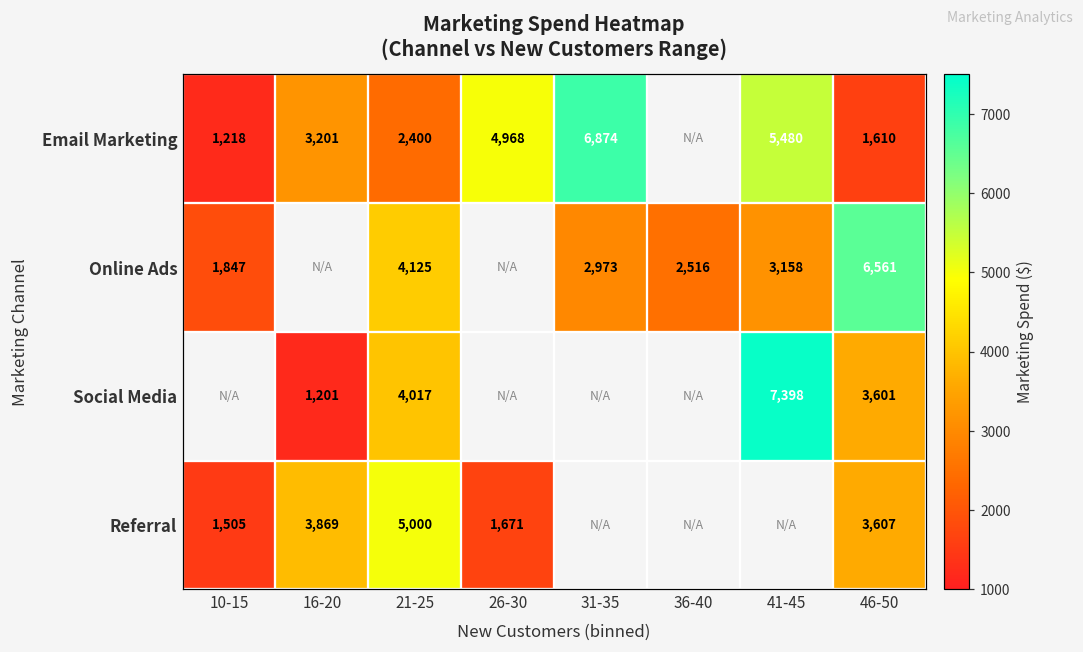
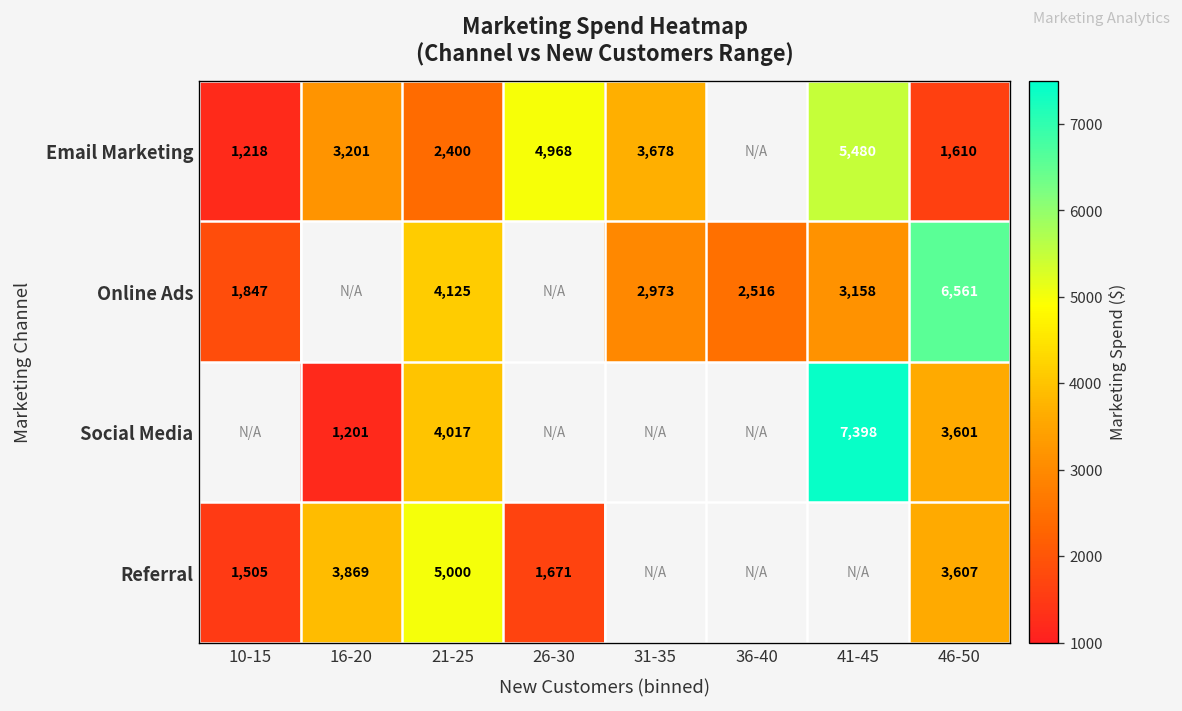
  {
    "Email Marketing": {
      "10-15": "1,218",
      "16-20": "3,201",
      "21-25": "2,400",
      "26-30": "4,968",
-     "31-35": "6,874",
+     "31-35": "3,678",
      "41-45": "5,480",
      "46-50": "1,610"
    },
    "Online Ads": {
      "10-15": "1,847",
      "21-25": "4,125",
      "31-35": "2,973",
      "36-40": "2,516",
      "41-45": "3,158",
      "46-50": "6,561"
    },
    "Social Media": {
      "16-20": "1,201",
      "21-25": "4,017",
      "41-45": "7,398",
      "46-50": "3,601"
    },
    "Referral": {
      "10-15": "1,505",
      "16-20": "3,869",
      "21-25": "5,000",
      "26-30": "1,671",
      "46-50": "3,607"
    }
  }
